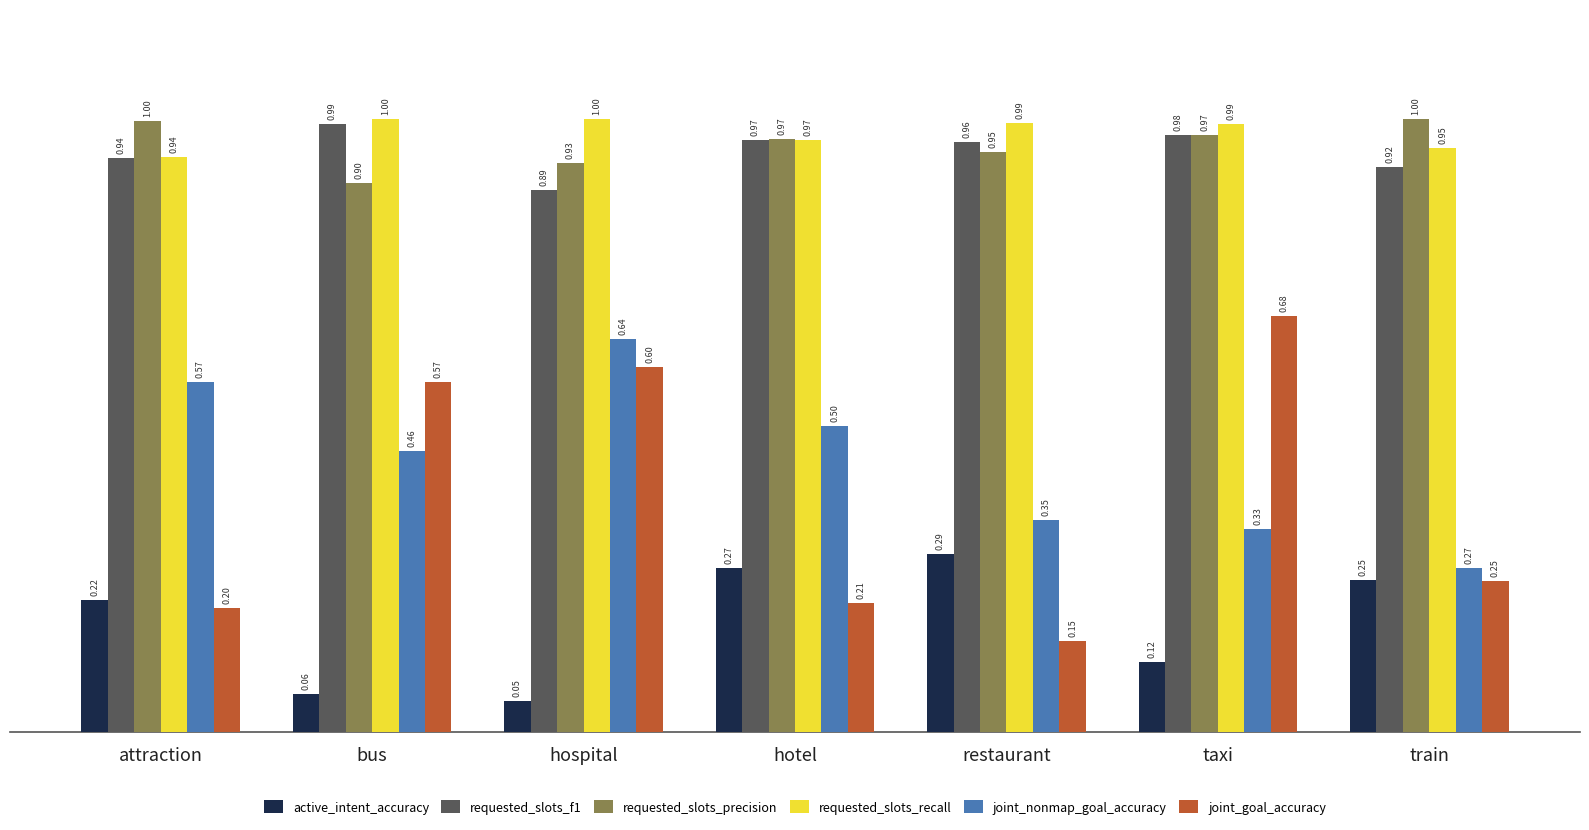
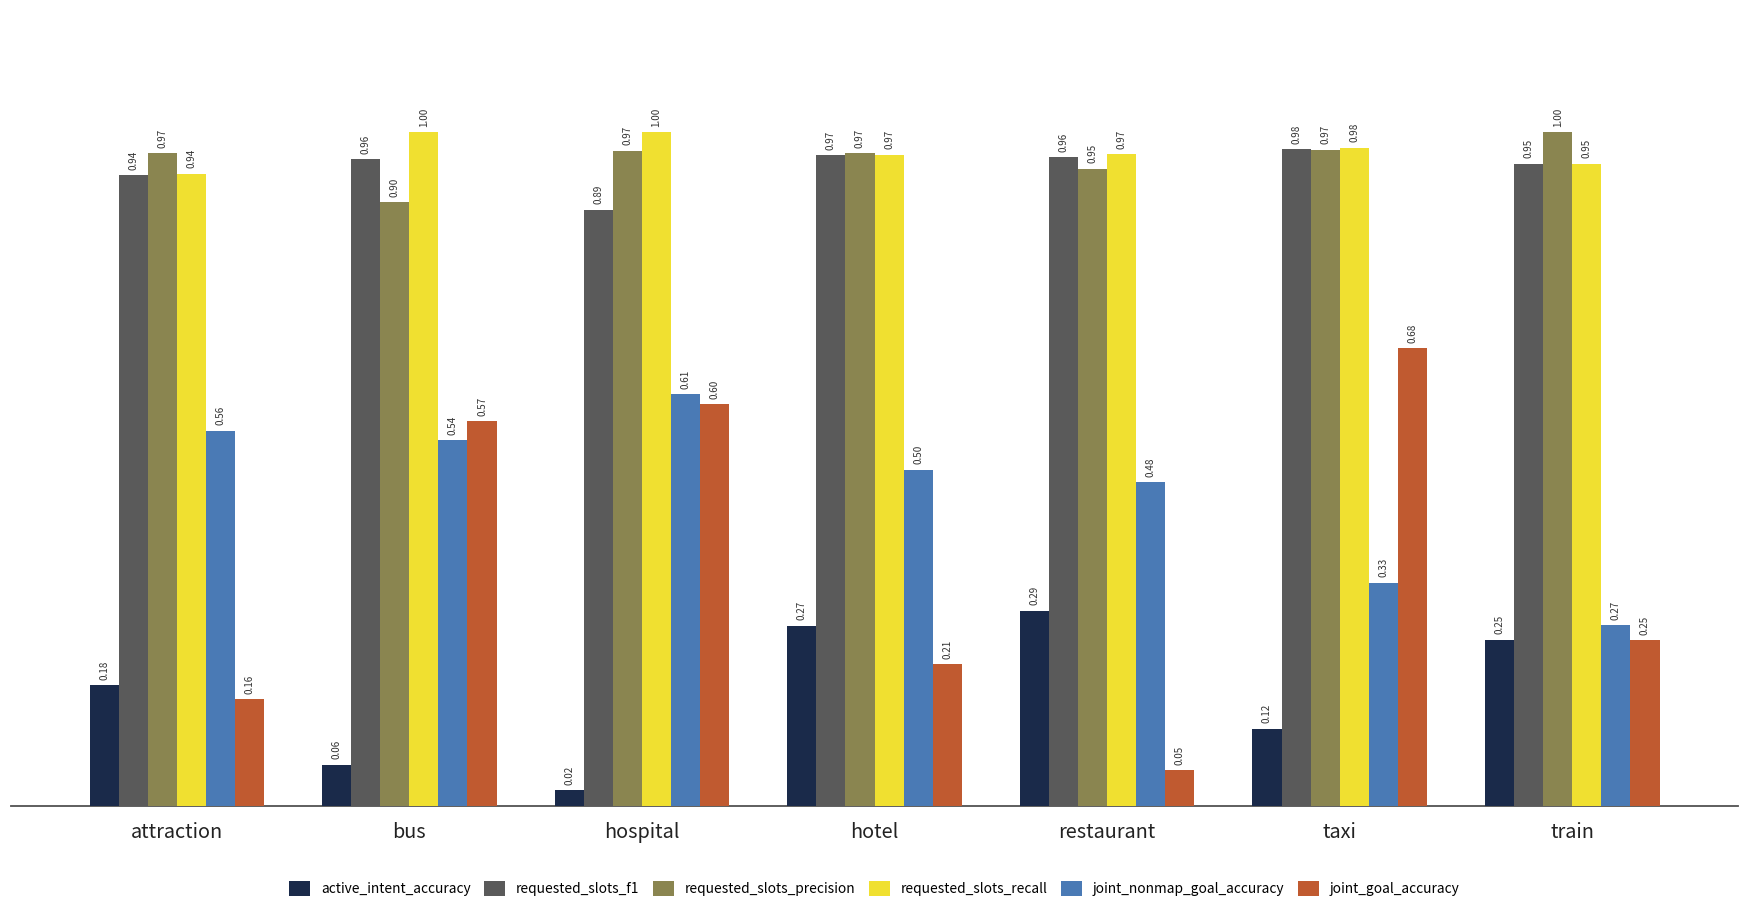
  {
    "active_intent_accuracy": {
-     "attraction": 0.22,
+     "attraction": 0.18,
      "bus": 0.06,
-     "hospital": 0.05,
+     "hospital": 0.02,
      "hotel": 0.27,
      "restaurant": 0.29,
      "taxi": 0.12,
      "train": 0.25
    },
    "requested_slots_f1": {
      "attraction": 0.94,
-     "bus": 0.99,
+     "bus": 0.96,
      "hospital": 0.89,
      "hotel": 0.97,
      "restaurant": 0.96,
      "taxi": 0.98,
-     "train": 0.92
+     "train": 0.95
    },
    "requested_slots_precision": {
-     "attraction": 1.00,
+     "attraction": 0.97,
      "bus": 0.90,
-     "hospital": 0.93,
+     "hospital": 0.97,
      "hotel": 0.97,
      "restaurant": 0.95,
      "taxi": 0.97,
      "train": 1.00
    },
    "requested_slots_recall": {
      "attraction": 0.94,
      "bus": 1.00,
      "hospital": 1.00,
      "hotel": 0.97,
-     "restaurant": 0.99,
-     "taxi": 0.99,
+     "restaurant": 0.97,
+     "taxi": 0.98,
      "train": 0.95
    },
    "joint_nonmap_goal_accuracy": {
-     "attraction": 0.57,
-     "bus": 0.46,
-     "hospital": 0.64,
+     "attraction": 0.56,
+     "bus": 0.54,
+     "hospital": 0.61,
      "hotel": 0.50,
-     "restaurant": 0.35,
+     "restaurant": 0.48,
      "taxi": 0.33,
      "train": 0.27
    },
    "joint_goal_accuracy": {
-     "attraction": 0.20,
+     "attraction": 0.16,
      "bus": 0.57,
      "hospital": 0.60,
      "hotel": 0.21,
-     "restaurant": 0.15,
+     "restaurant": 0.05,
      "taxi": 0.68,
      "train": 0.25
    }
  }
